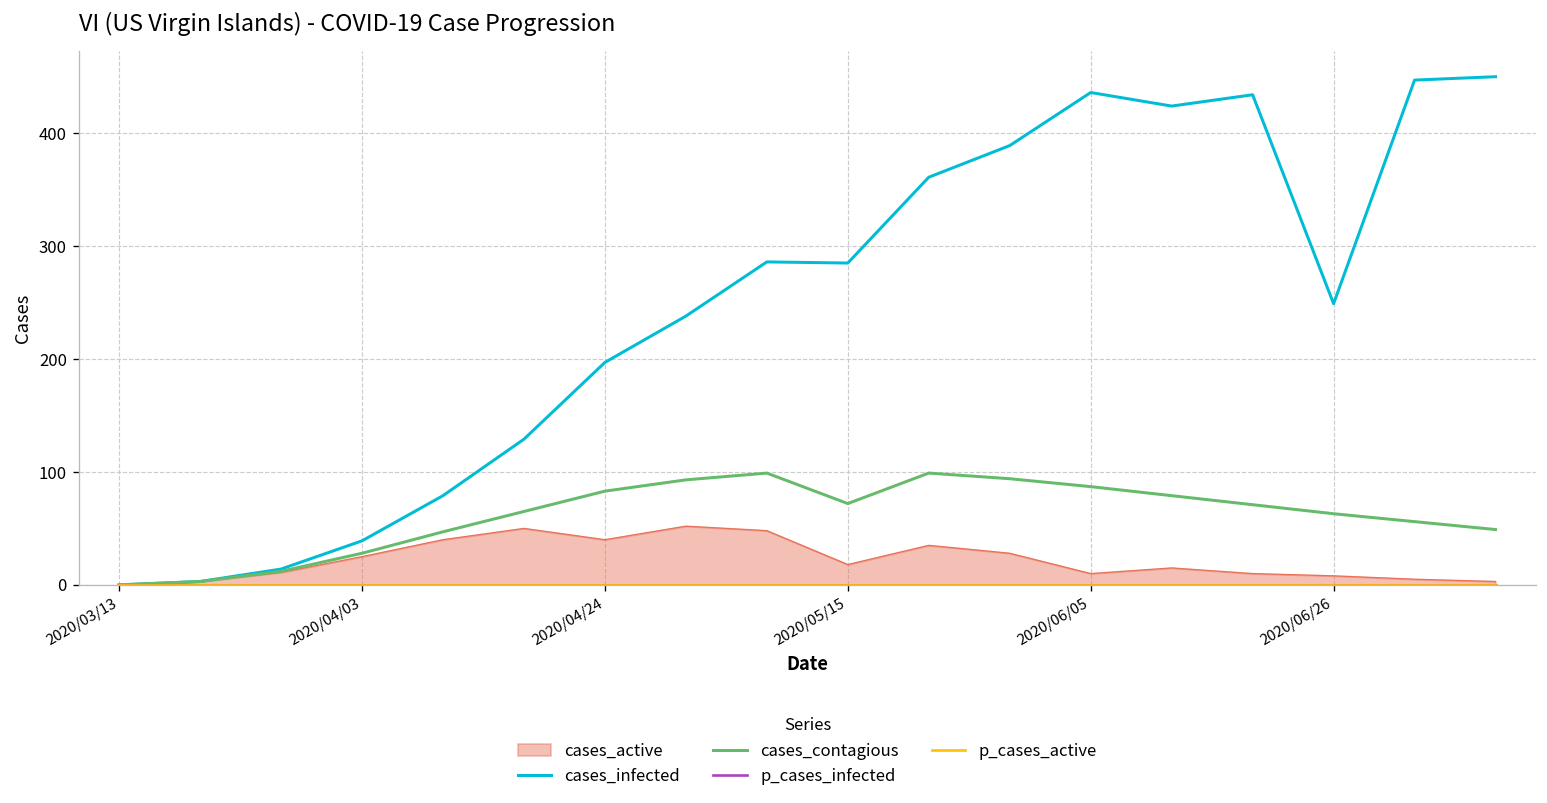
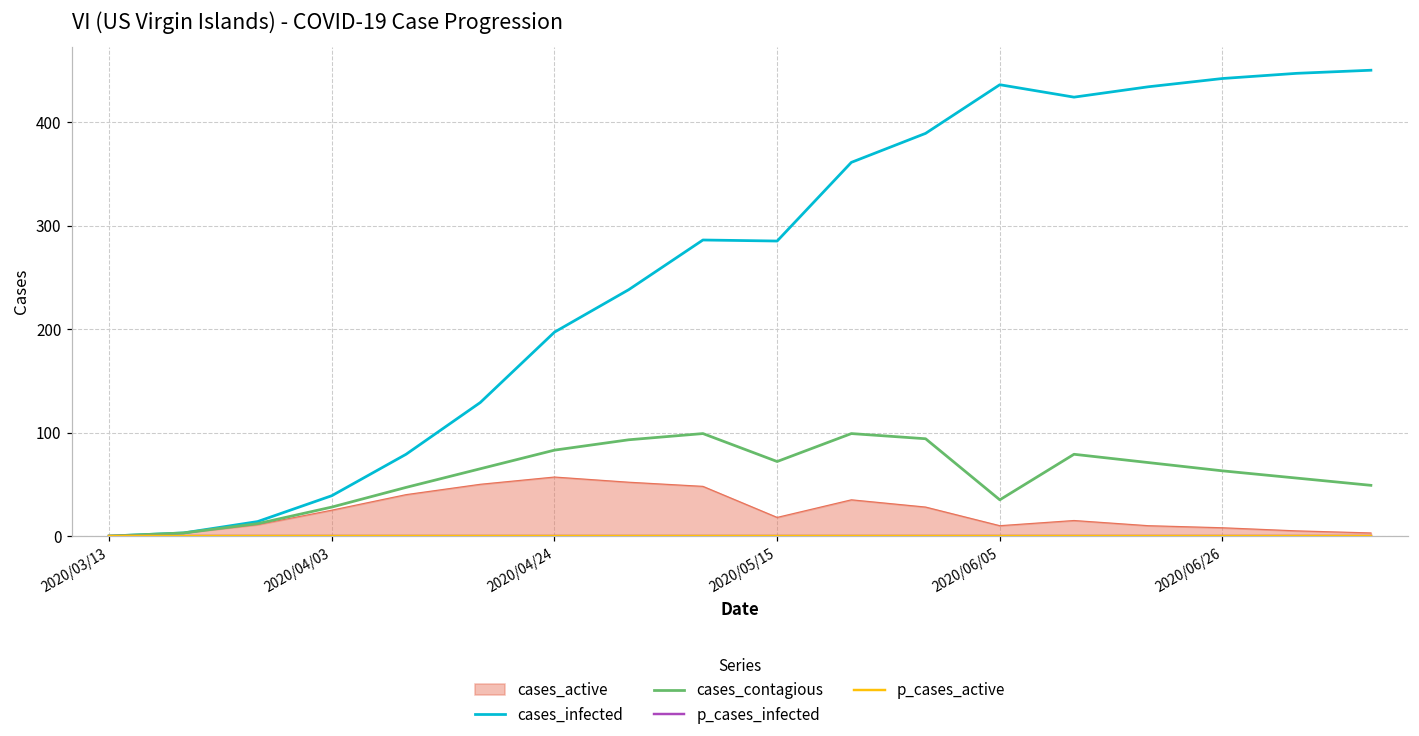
  {
    "cases_active": {
      "2020/04/03": 30,
-     "2020/04/24": 40,
+     "2020/04/24": 60,
      "2020/05/15": 20,
      "2020/06/05": 10,
      "2020/06/26": 10
    },
    "cases_infected": {
      "2020/04/03": 40,
      "2020/04/24": 200,
      "2020/05/15": 290,
      "2020/06/05": 440,
-     "2020/06/26": 250
+     "2020/06/26": 440
    },
    "cases_contagious": {
      "2020/04/03": 30,
      "2020/04/24": 80,
      "2020/05/15": 70,
-     "2020/06/05": 90,
+     "2020/06/05": 40,
      "2020/06/26": 60
    },
    "p_cases_active": {
      "2020/04/03": 0,
      "2020/04/24": 0,
      "2020/05/15": 0,
      "2020/06/05": 0,
      "2020/06/26": 0
    }
  }
